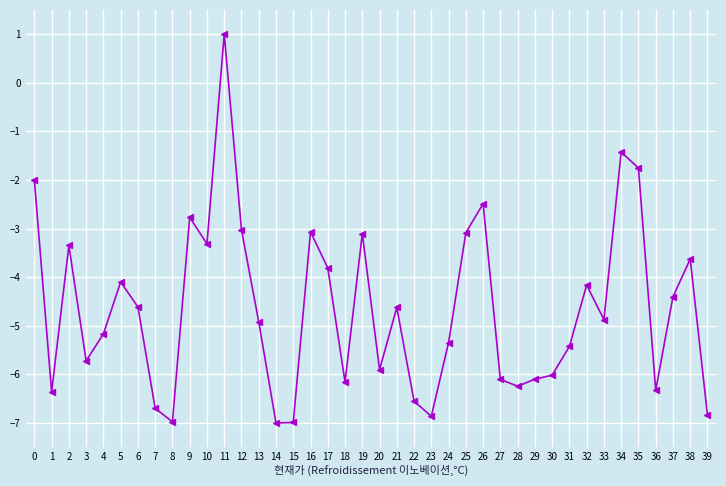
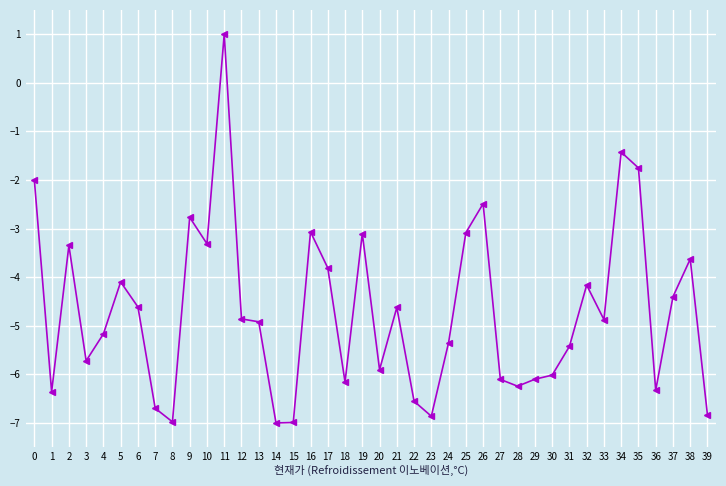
  {
    "0": -2.0,
    "1": -6.4,
    "2": -3.3,
    "3": -5.7,
    "4": -5.2,
    "5": -4.1,
    "6": -4.6,
    "7": -6.7,
    "8": -7.0,
    "9": -2.8,
    "10": -3.3,
    "11": 1.0,
-   "12": -3.0,
+   "12": -4.9,
    "13": -4.9,
    "14": -7.0,
    "15": -7.0,
    "16": -3.1,
    "17": -3.8,
    "18": -6.2,
    "19": -3.1,
    "20": -5.9,
    "21": -4.6,
    "22": -6.6,
    "23": -6.9,
    "24": -5.3,
    "25": -3.1,
    "26": -2.5,
    "27": -6.1,
    "28": -6.2,
    "29": -6.1,
    "30": -6.0,
    "31": -5.4,
    "32": -4.2,
    "33": -4.9,
    "34": -1.4,
    "35": -1.8,
    "36": -6.3,
    "37": -4.4,
    "38": -3.6,
    "39": -6.8
  }
